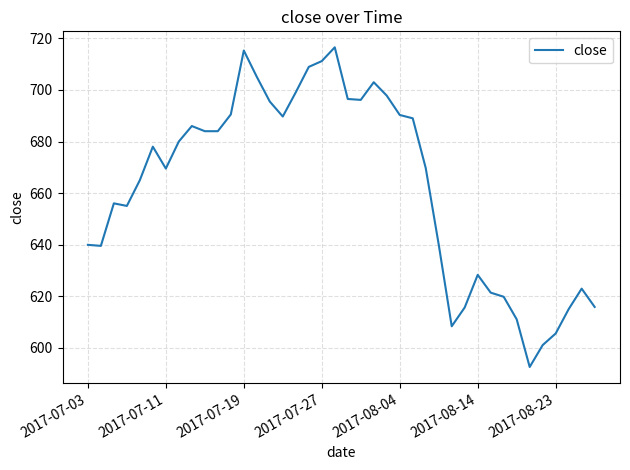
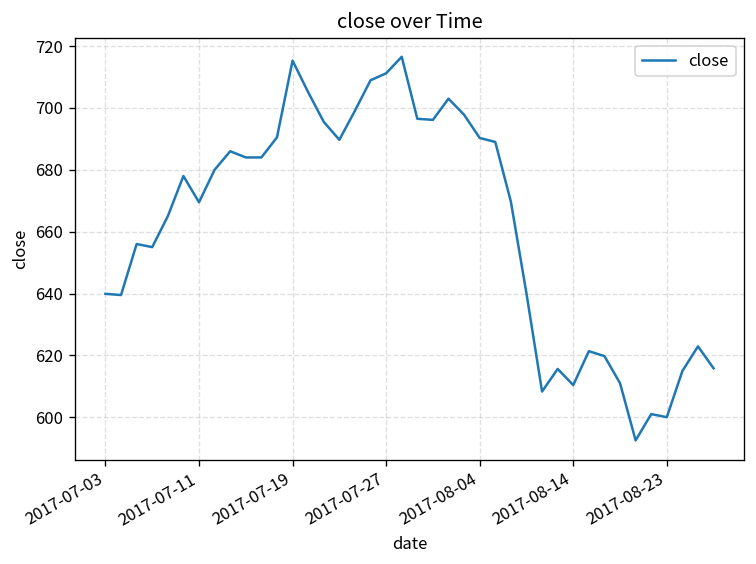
  {
    "2017-07-03": 640,
    "2017-07-11": 670,
    "2017-07-19": 715,
    "2017-07-27": 711,
    "2017-08-04": 690,
-   "2017-08-14": 628,
-   "2017-08-23": 606
+   "2017-08-14": 610,
+   "2017-08-23": 600
  }
